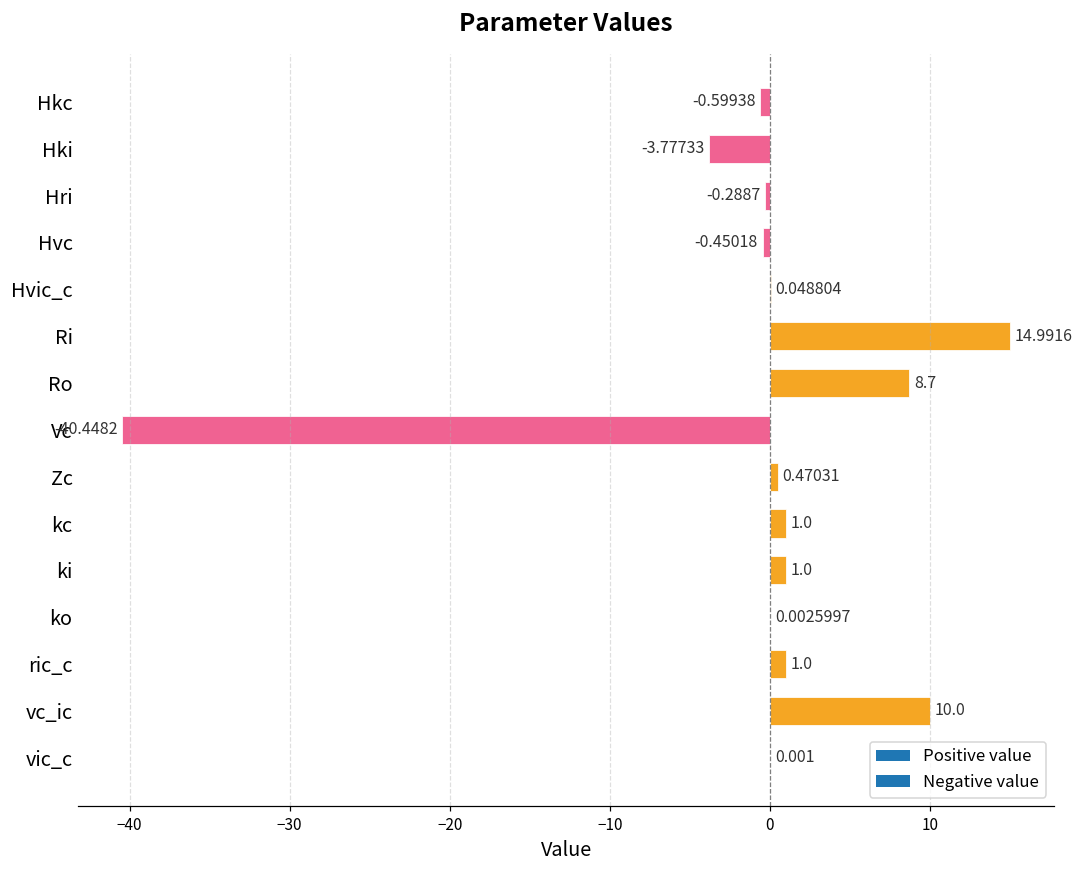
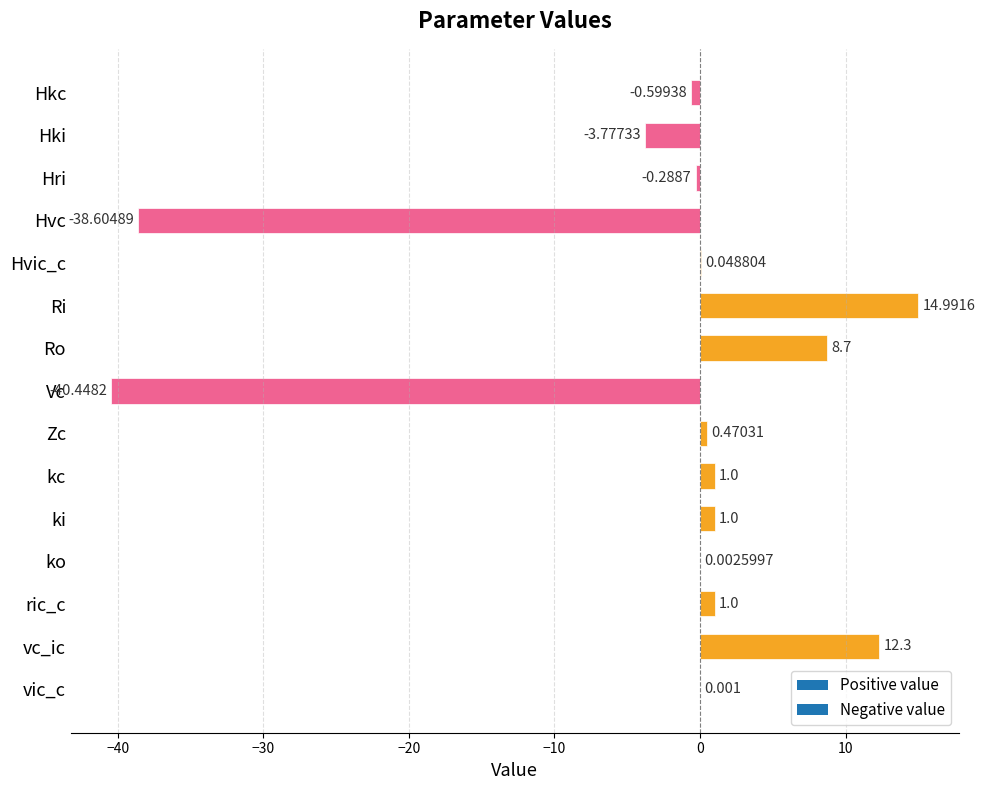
  {
    "Hkc": -0.59938,
    "Hki": -3.77733,
    "Hri": -0.2887,
-   "Hvc": -0.45018,
+   "Hvc": -38.60489,
    "Hvic_c": 0.048804,
    "Ri": 14.9916,
    "Ro": 8.7,
    "Vc": -40.4482,
    "Zc": 0.47031,
    "kc": 1.0,
    "ki": 1.0,
    "ko": 0.0025997,
    "ric_c": 1.0,
-   "vc_ic": 10.0,
+   "vc_ic": 12.3,
    "vic_c": 0.001
  }
